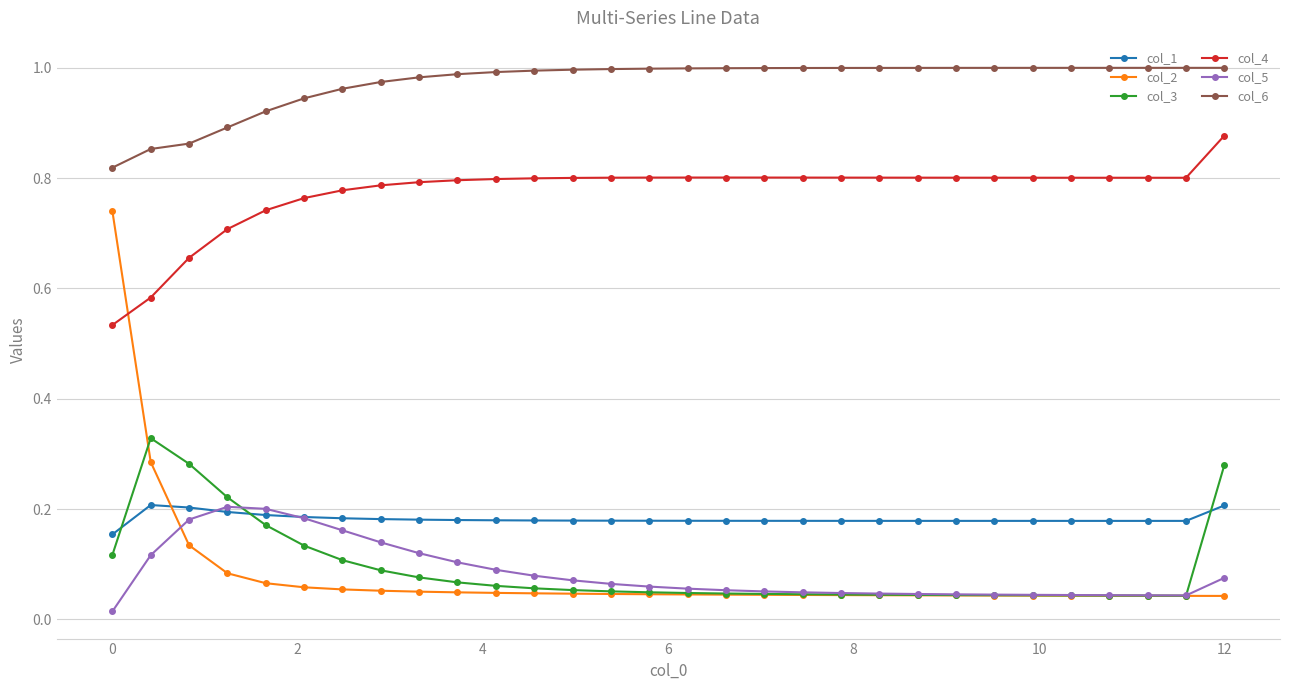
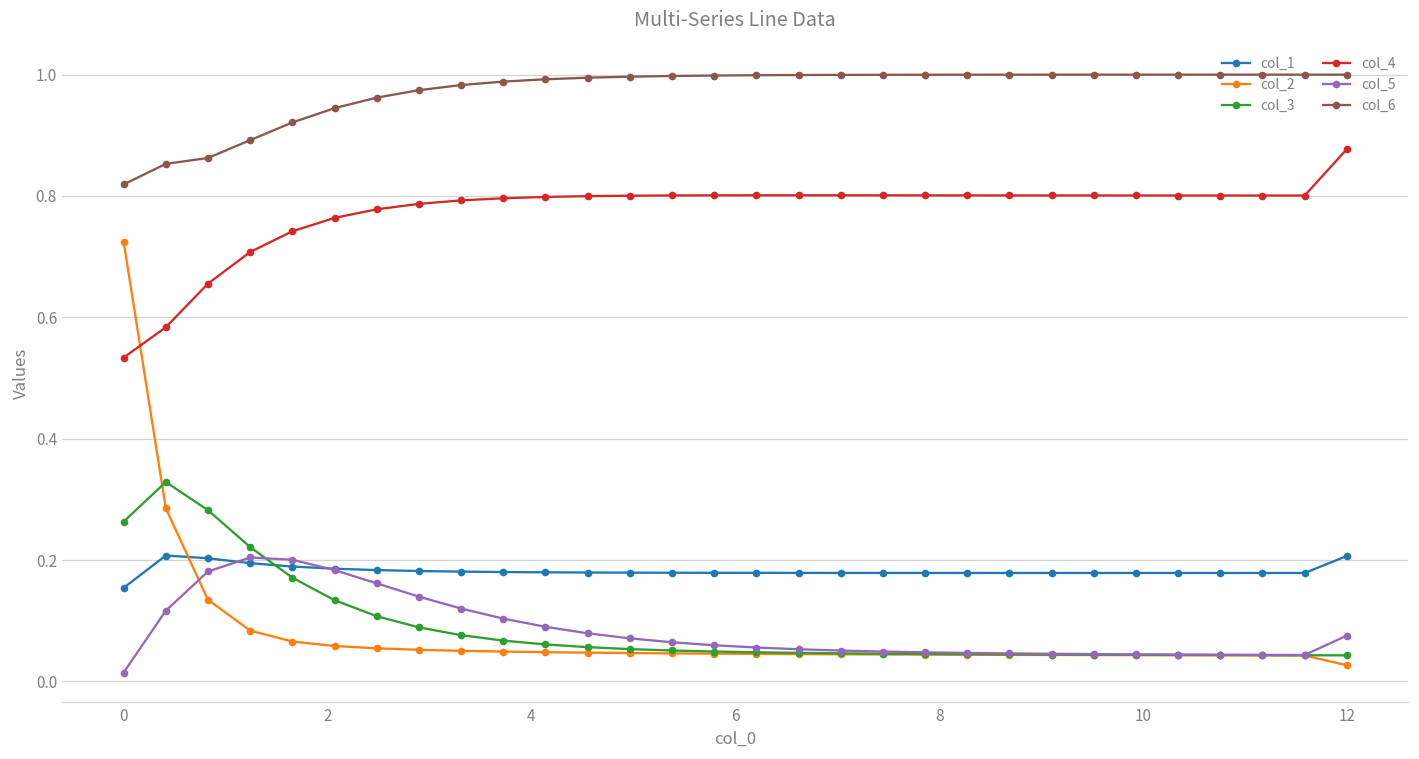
  {
    "col_1": {
      "0": 0.15,
      "12": 0.21
    },
    "col_2": {
-     "0": 0.74,
-     "12": 0.04
+     "0": 0.72,
+     "12": 0.03
    },
    "col_3": {
-     "0": 0.12,
-     "12": 0.28
+     "0": 0.26,
+     "12": 0.04
    },
    "col_4": {
      "0": 0.53,
      "12": 0.88
    },
    "col_5": {
      "0": 0.01,
      "12": 0.08
    },
    "col_6": {
      "0": 0.82,
      "12": 1.00
    }
  }
